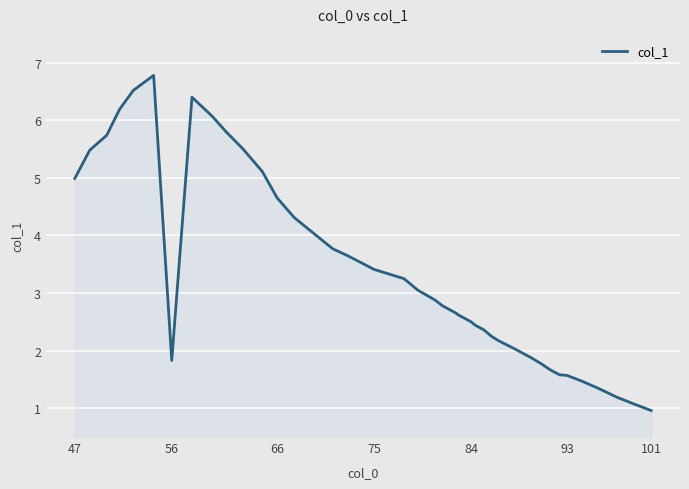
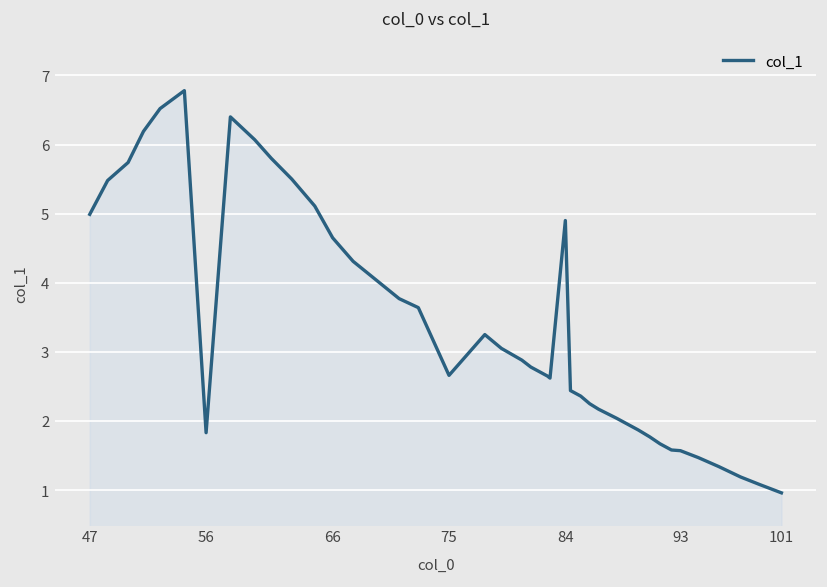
  {
    "47": 5.0,
    "56": 1.8,
    "66": 4.7,
-   "75": 3.4,
-   "84": 2.5,
+   "75": 2.7,
+   "84": 4.9,
    "93": 1.6,
    "101": 1.0
  }
